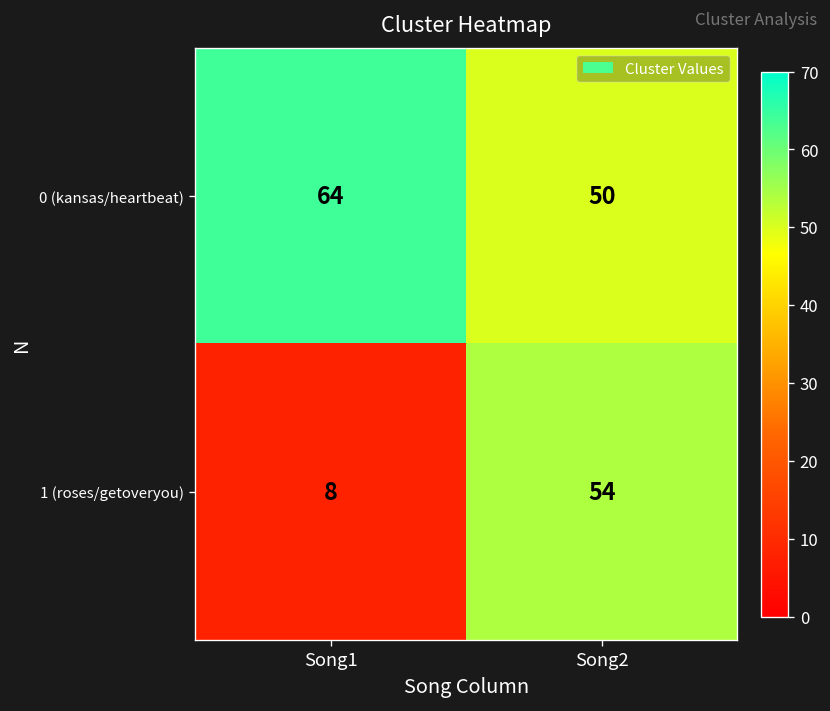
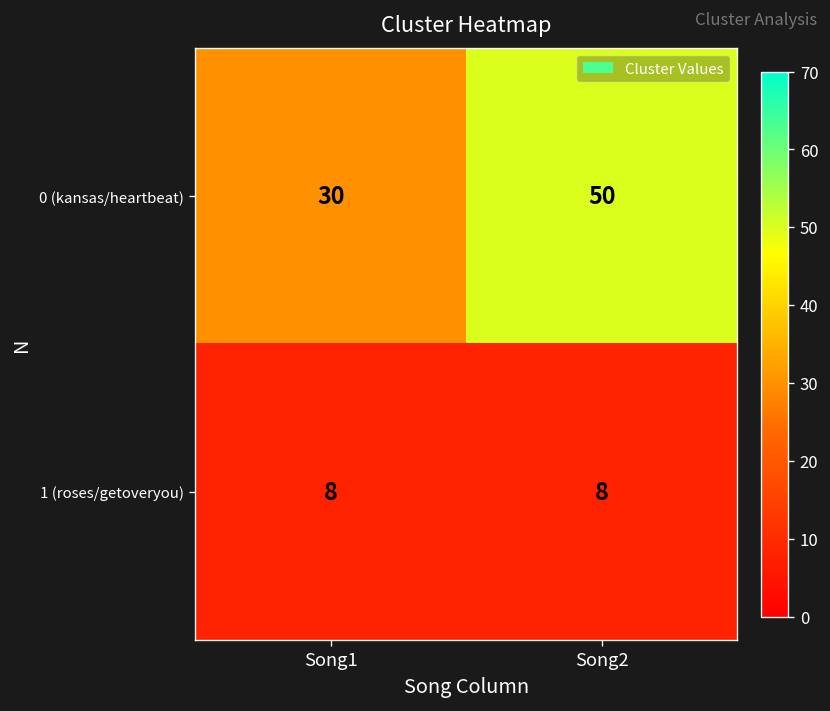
  {
    "0 (kansas/heartbeat)": {
-     "Song1": 64,
+     "Song1": 30,
      "Song2": 50
    },
    "1 (roses/getoveryou)": {
      "Song1": 8,
-     "Song2": 54
+     "Song2": 8
    }
  }
